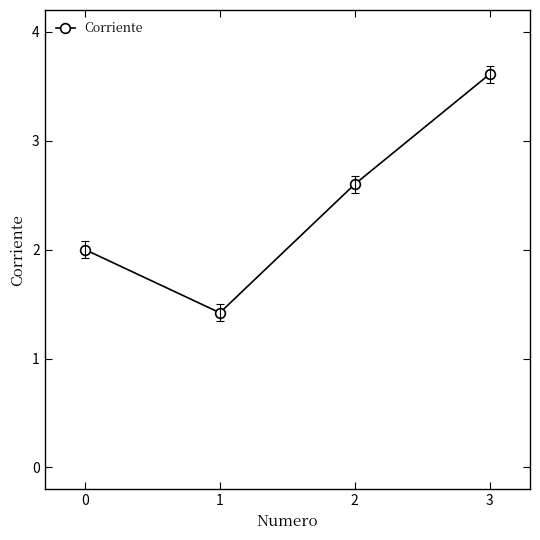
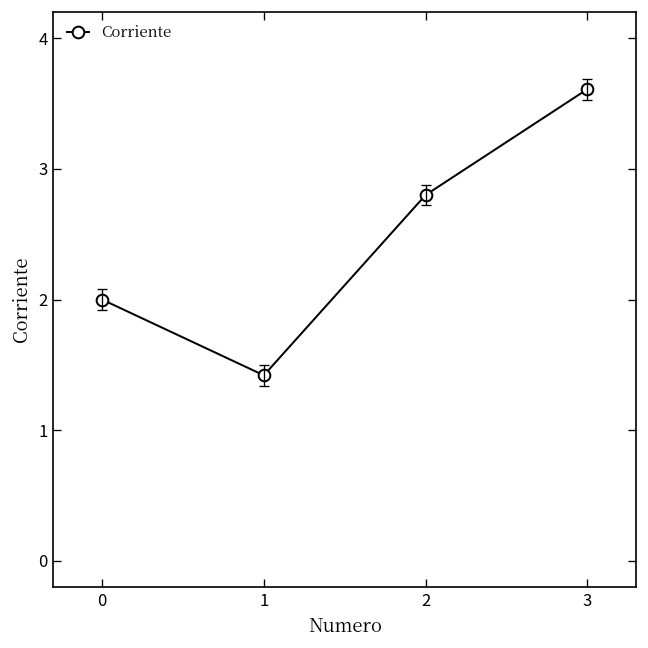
  {
    "Corriente": {
      "0": 2.0,
      "1": 1.4,
-     "2": 2.6,
+     "2": 2.8,
      "3": 3.6
    }
  }
